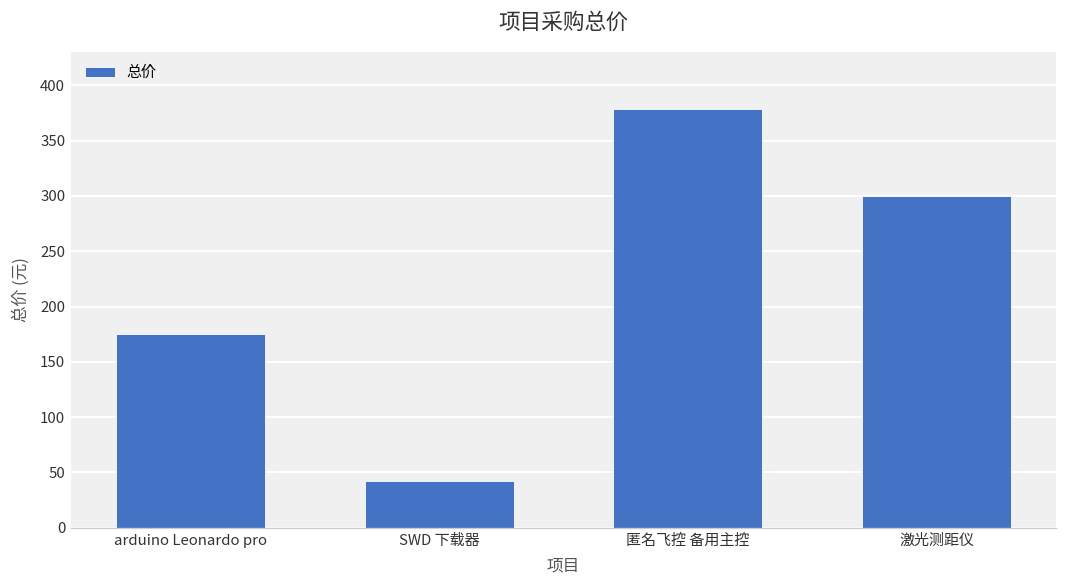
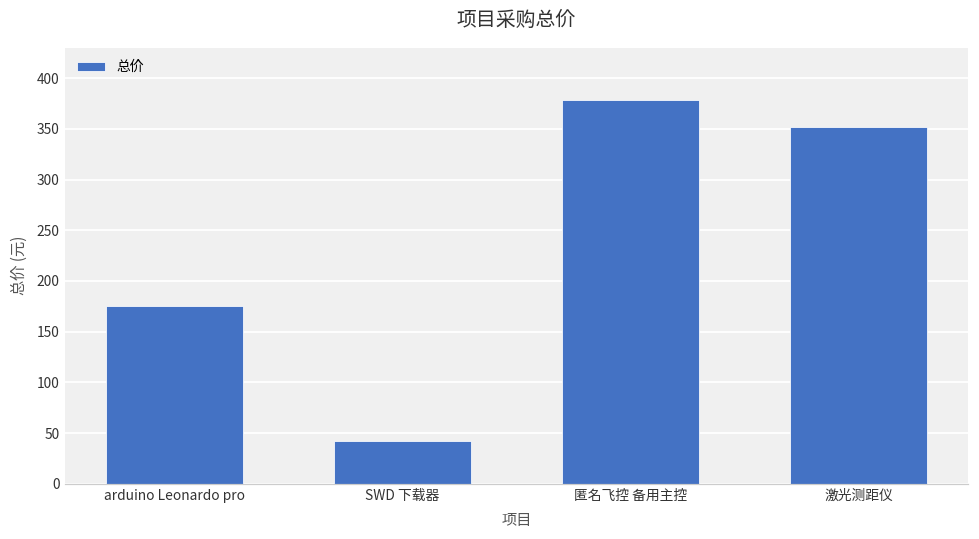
  {
    "arduino Leonardo pro": 180,
    "SWD 下载器": 40,
    "匿名飞控 备用主控": 380,
-   "激光测距仪": 300
+   "激光测距仪": 350
  }
